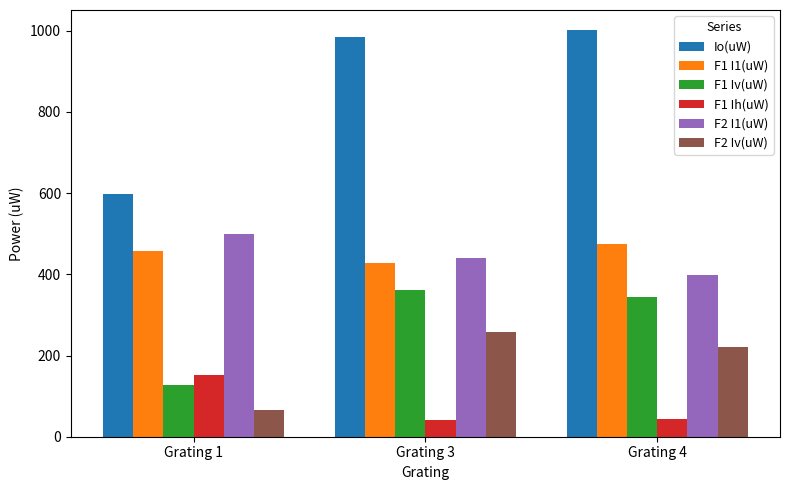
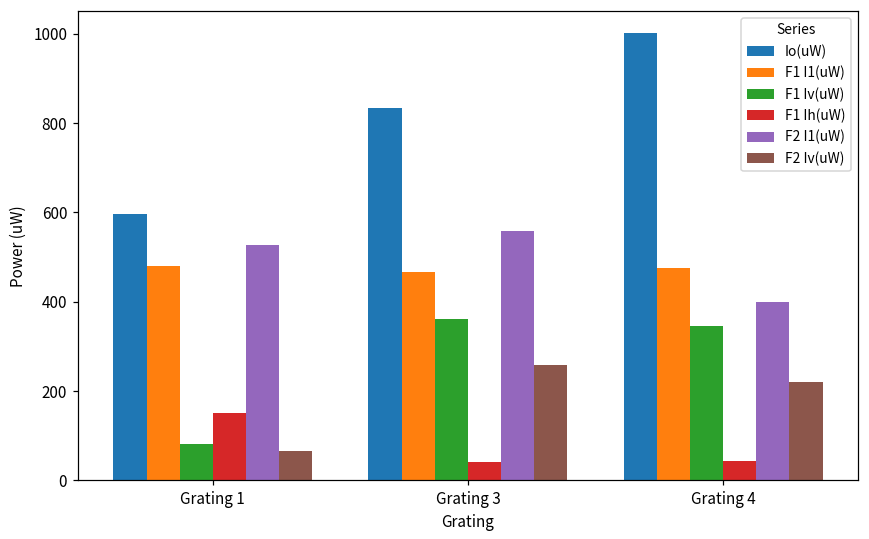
  {
    "Io(uW)": {
      "Grating 1": 600,
-     "Grating 3": 990,
+     "Grating 3": 830,
      "Grating 4": 1000
    },
    "F1 I1(uW)": {
-     "Grating 1": 460,
-     "Grating 3": 430,
+     "Grating 1": 480,
+     "Grating 3": 470,
      "Grating 4": 470
    },
    "F1 Iv(uW)": {
-     "Grating 1": 130,
+     "Grating 1": 80,
      "Grating 3": 360,
      "Grating 4": 350
    },
    "F1 Ih(uW)": {
      "Grating 1": 150,
      "Grating 3": 40,
      "Grating 4": 40
    },
    "F2 I1(uW)": {
-     "Grating 1": 500,
-     "Grating 3": 440,
+     "Grating 1": 530,
+     "Grating 3": 560,
      "Grating 4": 400
    },
    "F2 Iv(uW)": {
      "Grating 1": 70,
      "Grating 3": 260,
      "Grating 4": 220
    }
  }
